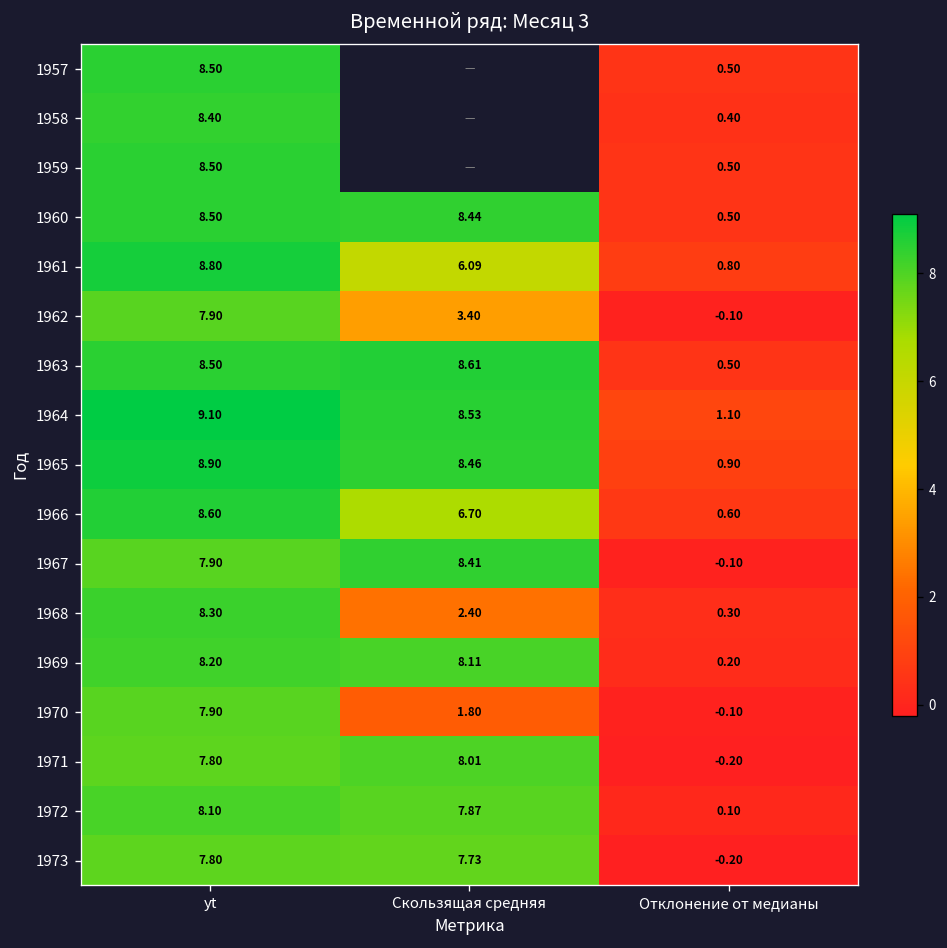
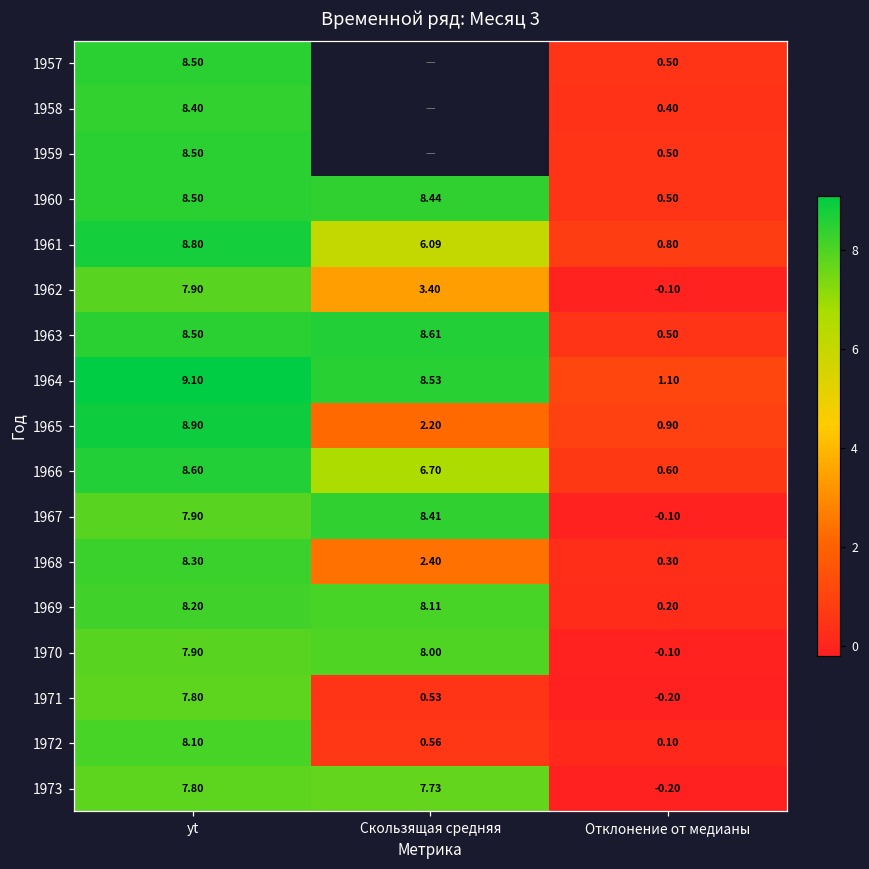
  {
    "1957": {
      "yt": 8.50,
      "Отклонение от медианы": 0.50
    },
    "1958": {
      "yt": 8.40,
      "Отклонение от медианы": 0.40
    },
    "1959": {
      "yt": 8.50,
      "Отклонение от медианы": 0.50
    },
    "1960": {
      "yt": 8.50,
      "Скользящая средняя": 8.44,
      "Отклонение от медианы": 0.50
    },
    "1961": {
      "yt": 8.80,
      "Скользящая средняя": 6.09,
      "Отклонение от медианы": 0.80
    },
    "1962": {
      "yt": 7.90,
      "Скользящая средняя": 3.40,
      "Отклонение от медианы": -0.10
    },
    "1963": {
      "yt": 8.50,
      "Скользящая средняя": 8.61,
      "Отклонение от медианы": 0.50
    },
    "1964": {
      "yt": 9.10,
      "Скользящая средняя": 8.53,
      "Отклонение от медианы": 1.10
    },
    "1965": {
      "yt": 8.90,
-     "Скользящая средняя": 8.46,
+     "Скользящая средняя": 2.20,
      "Отклонение от медианы": 0.90
    },
    "1966": {
      "yt": 8.60,
      "Скользящая средняя": 6.70,
      "Отклонение от медианы": 0.60
    },
    "1967": {
      "yt": 7.90,
      "Скользящая средняя": 8.41,
      "Отклонение от медианы": -0.10
    },
    "1968": {
      "yt": 8.30,
      "Скользящая средняя": 2.40,
      "Отклонение от медианы": 0.30
    },
    "1969": {
      "yt": 8.20,
      "Скользящая средняя": 8.11,
      "Отклонение от медианы": 0.20
    },
    "1970": {
      "yt": 7.90,
-     "Скользящая средняя": 1.80,
+     "Скользящая средняя": 8.00,
      "Отклонение от медианы": -0.10
    },
    "1971": {
      "yt": 7.80,
-     "Скользящая средняя": 8.01,
+     "Скользящая средняя": 0.53,
      "Отклонение от медианы": -0.20
    },
    "1972": {
      "yt": 8.10,
-     "Скользящая средняя": 7.87,
+     "Скользящая средняя": 0.56,
      "Отклонение от медианы": 0.10
    },
    "1973": {
      "yt": 7.80,
      "Скользящая средняя": 7.73,
      "Отклонение от медианы": -0.20
    }
  }
